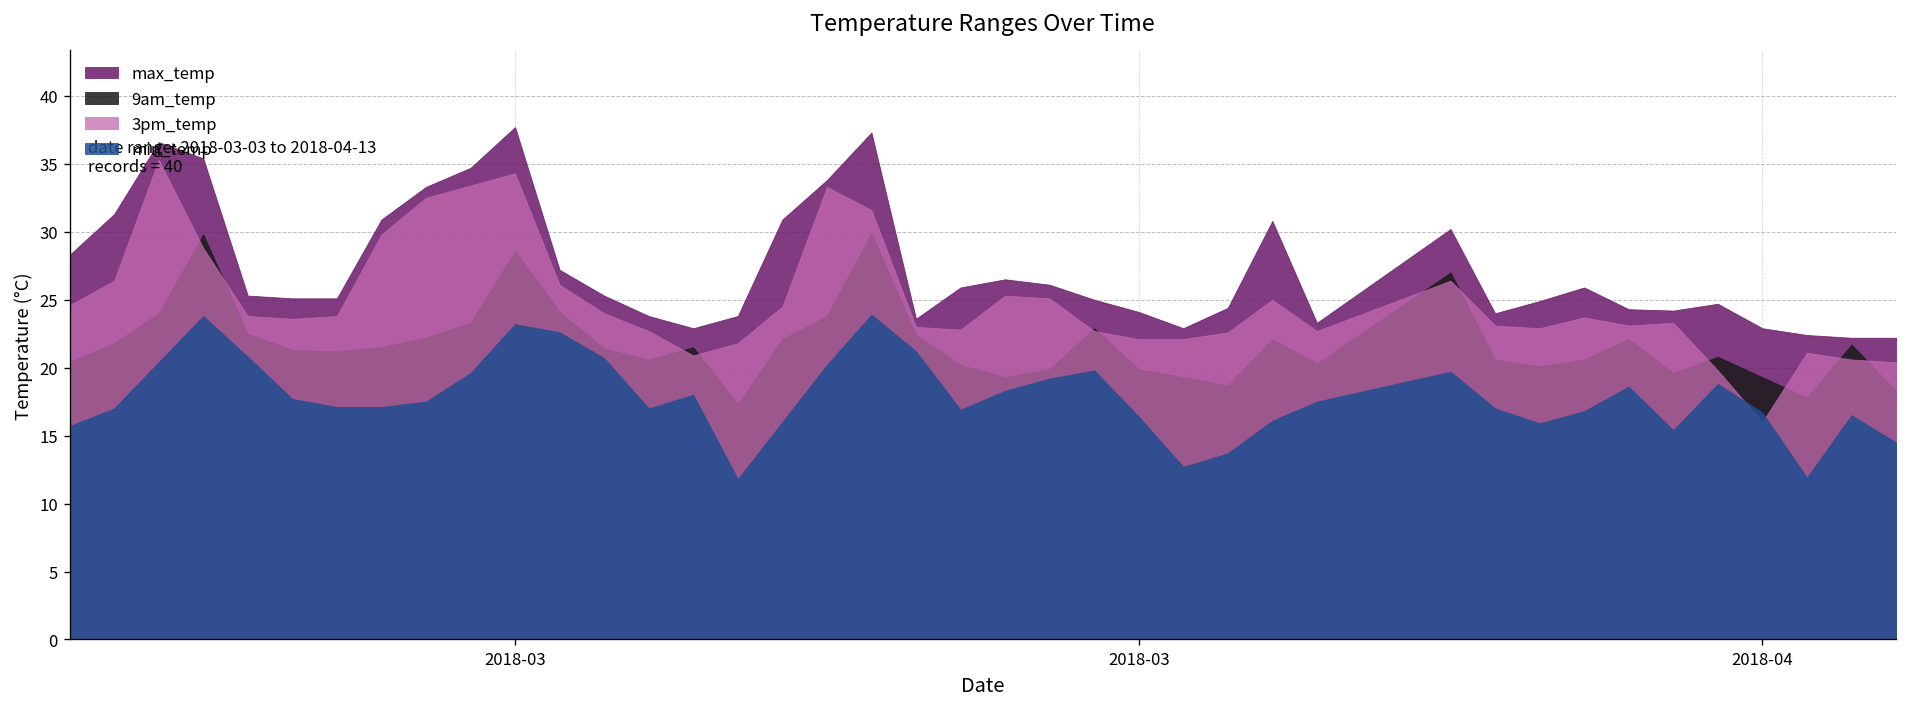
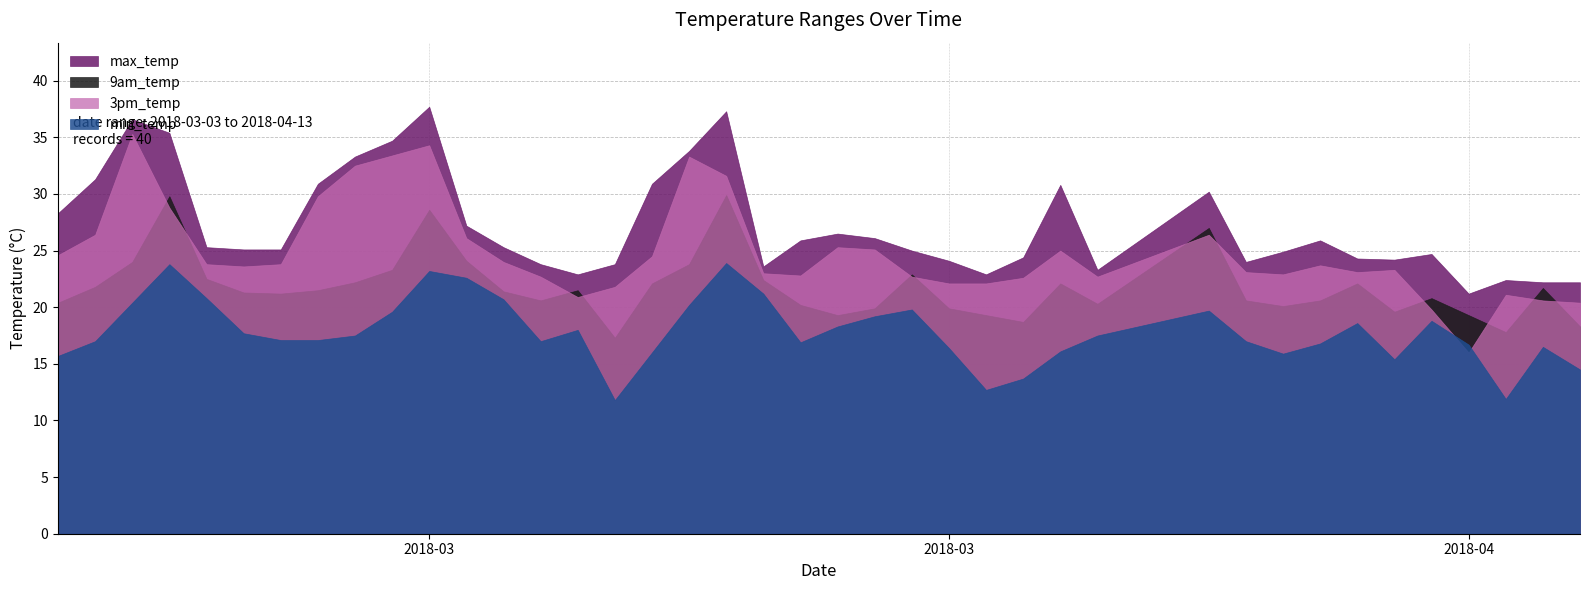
  {
    "max_temp": {
-     "2018-04": 22.9
+     "2018-04": 21.2
    },
    "9am_temp": {
      "2018-04": 19.3
    },
    "3pm_temp": {
      "2018-04": 16.0
    },
    "min_temp": {
      "2018-04": 16.7
    }
  }
